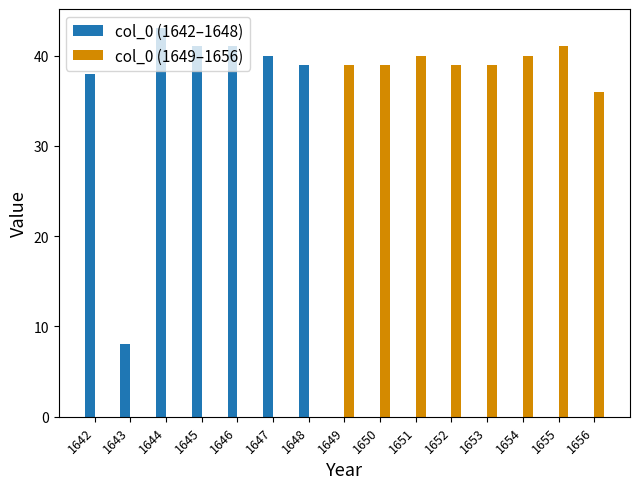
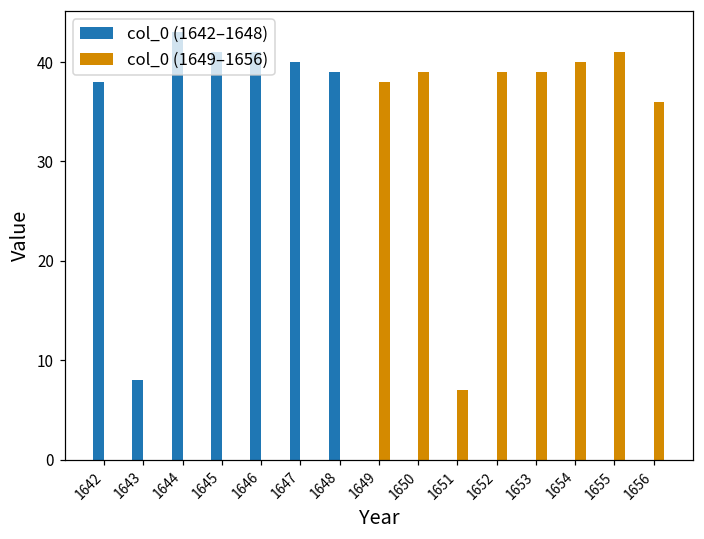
  {
    "col_0 (1642–1648)": {
      "1642": 38,
      "1643": 8,
      "1647": 40,
      "1648": 39,
      "1649": 0,
      "1650": 0,
      "1651": 0,
      "1652": 0,
      "1653": 0,
      "1654": 0,
      "1655": 0,
      "1656": 0
    },
    "col_0 (1649–1656)": {
      "1642": 0,
      "1643": 0,
      "1644": 0,
      "1645": 0,
      "1646": 0,
      "1647": 0,
      "1648": 0,
-     "1649": 39,
+     "1649": 38,
      "1650": 39,
-     "1651": 40,
+     "1651": 7,
      "1652": 39,
      "1653": 39,
      "1654": 40,
      "1655": 41,
      "1656": 36
    }
  }
